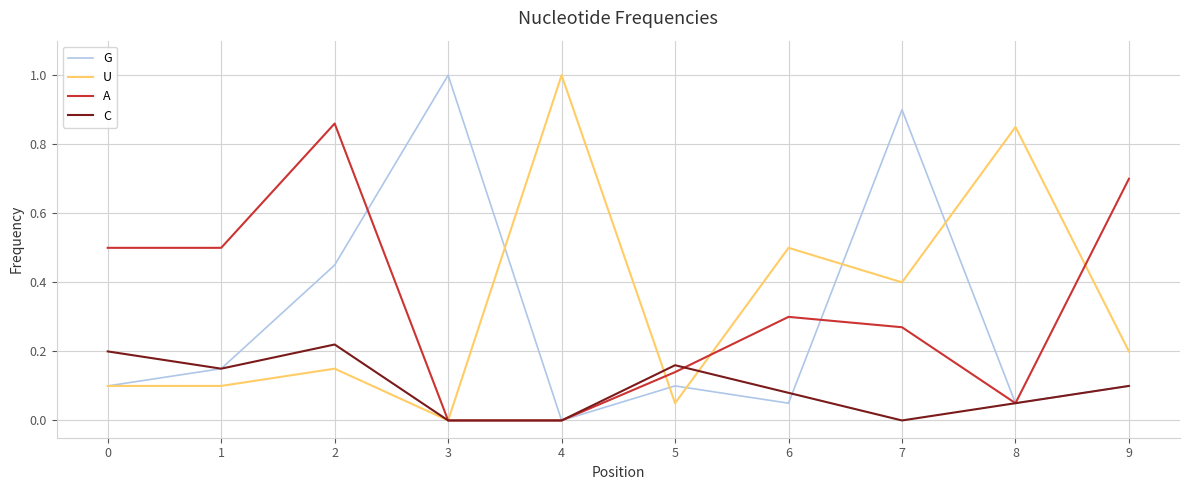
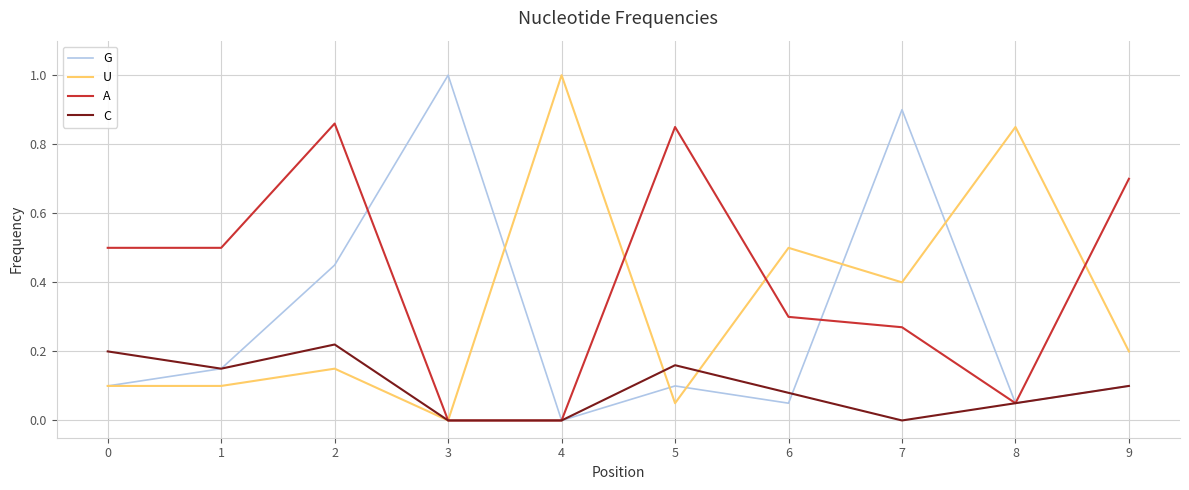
  {
    "G": {
      "2": 0.45,
      "3": 1.00,
      "5": 0.10,
      "6": 0.05,
      "7": 0.90
    },
    "U": {
      "1": 0.10,
      "2": 0.15,
      "4": 1.00,
      "5": 0.05,
      "6": 0.50,
      "7": 0.40,
      "8": 0.85,
      "9": 0.20
    },
    "A": {
      "0": 0.50,
      "1": 0.50,
      "2": 0.86,
-     "5": 0.14,
+     "5": 0.85,
      "6": 0.30,
      "7": 0.27,
      "9": 0.70
    },
    "C": {
      "0": 0.20,
      "2": 0.22,
      "5": 0.16,
      "6": 0.08,
      "7": 0.00
    }
  }
